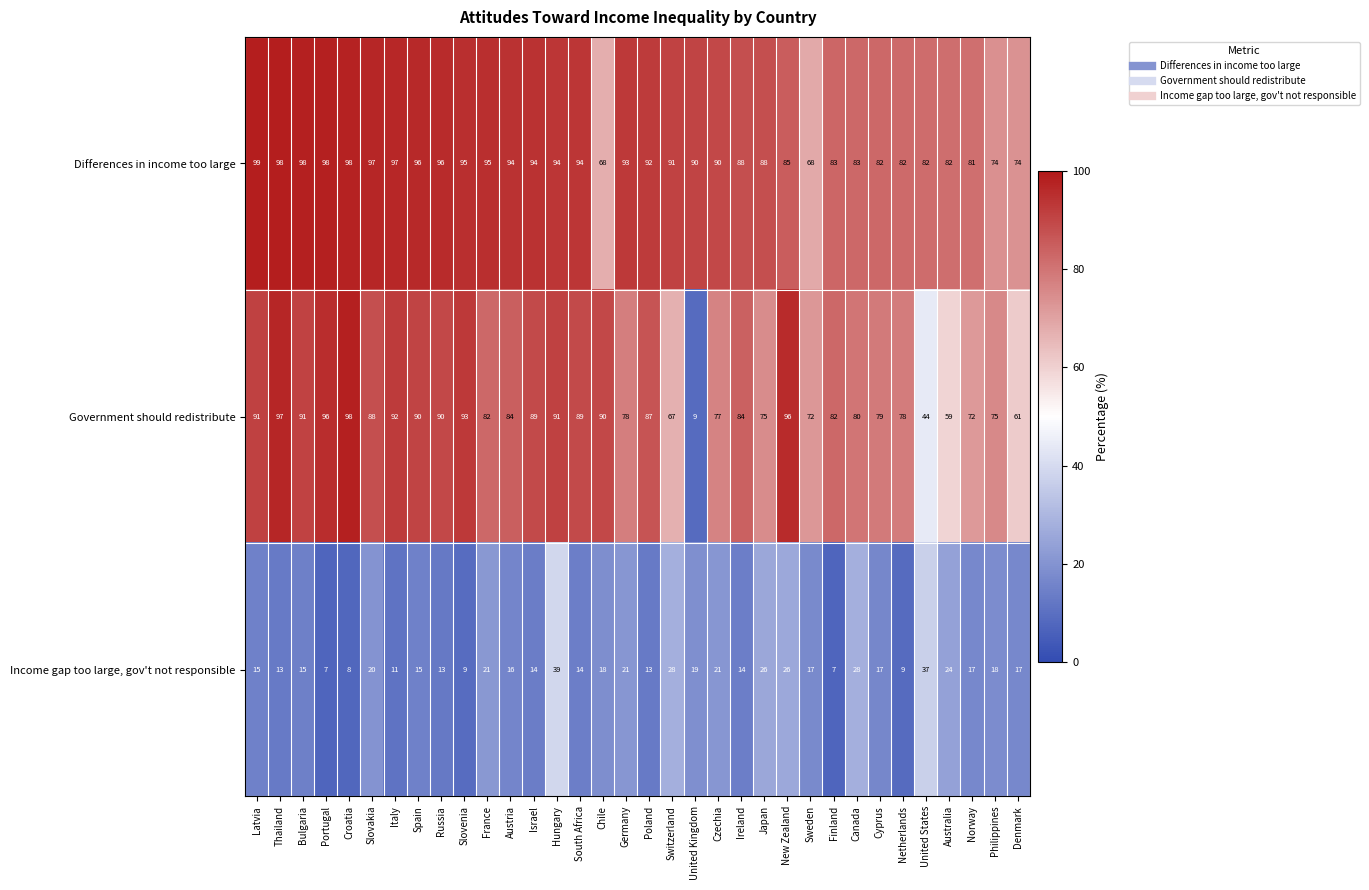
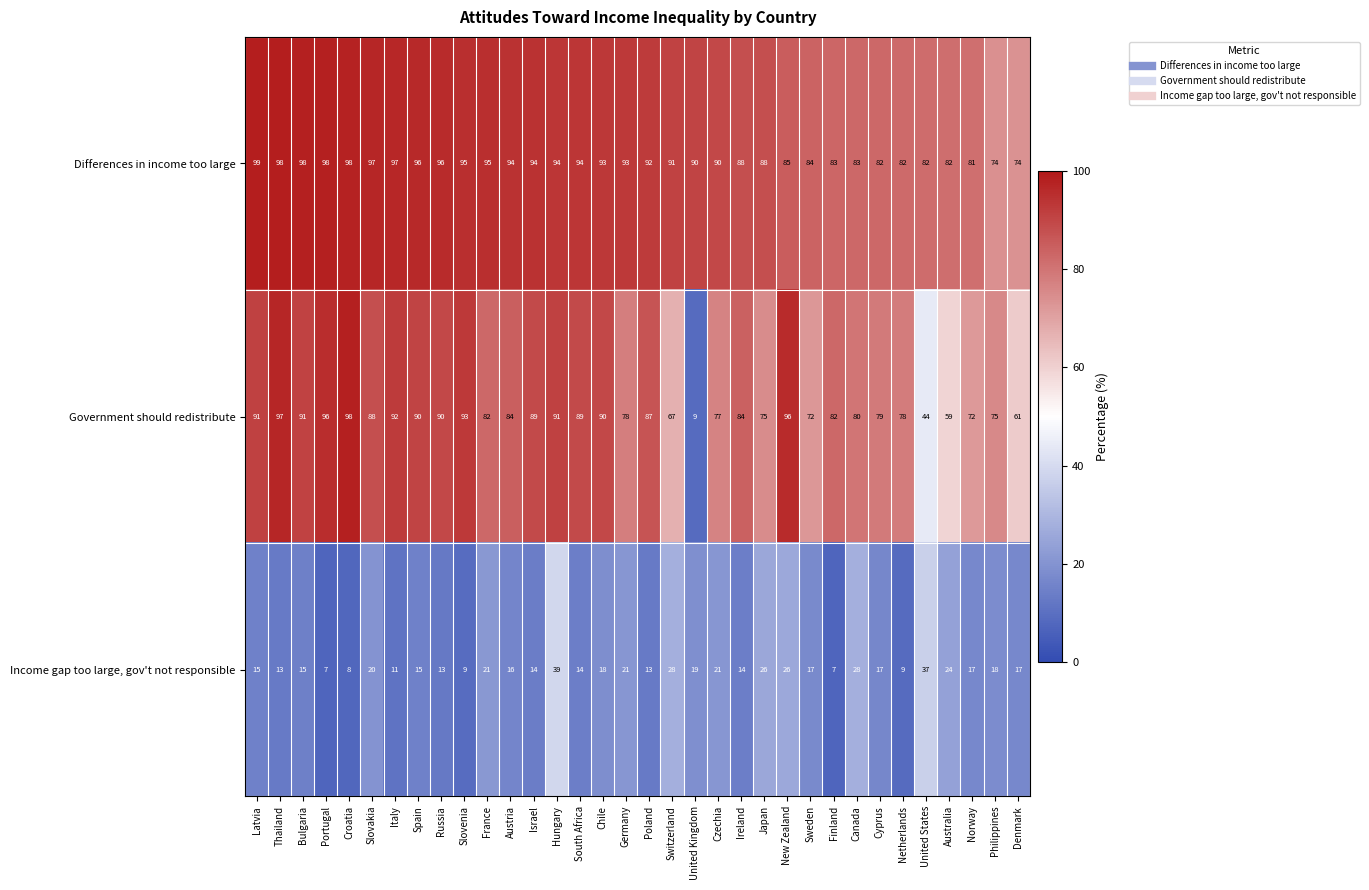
  {
    "Differences in income too large": {
      "Latvia": 99,
      "Thailand": 98,
      "Bulgaria": 98,
      "Portugal": 98,
      "Croatia": 98,
      "Slovakia": 97,
      "Italy": 97,
      "Spain": 96,
      "Russia": 96,
      "Slovenia": 95,
      "France": 95,
      "Austria": 94,
      "Israel": 94,
      "Hungary": 94,
      "South Africa": 94,
-     "Chile": 68,
+     "Chile": 93,
      "Germany": 93,
      "Poland": 92,
      "Switzerland": 91,
      "United Kingdom": 90,
      "Czechia": 90,
      "Ireland": 88,
      "Japan": 88,
      "New Zealand": 85,
-     "Sweden": 68,
+     "Sweden": 84,
      "Finland": 83,
      "Canada": 83,
      "Cyprus": 82,
      "Netherlands": 82,
      "United States": 82,
      "Australia": 82,
      "Norway": 81,
      "Philippines": 74,
      "Denmark": 74
    },
    "Government should redistribute": {
      "Latvia": 91,
      "Thailand": 97,
      "Bulgaria": 91,
      "Portugal": 96,
      "Croatia": 98,
      "Slovakia": 88,
      "Italy": 92,
      "Spain": 90,
      "Russia": 90,
      "Slovenia": 93,
      "France": 82,
      "Austria": 84,
      "Israel": 89,
      "Hungary": 91,
      "South Africa": 89,
      "Chile": 90,
      "Germany": 78,
      "Poland": 87,
      "Switzerland": 67,
      "United Kingdom": 9,
      "Czechia": 77,
      "Ireland": 84,
      "Japan": 75,
      "New Zealand": 96,
      "Sweden": 72,
      "Finland": 82,
      "Canada": 80,
      "Cyprus": 79,
      "Netherlands": 78,
      "United States": 44,
      "Australia": 59,
      "Norway": 72,
      "Philippines": 75,
      "Denmark": 61
    },
    "Income gap too large, gov't not responsible": {
      "Latvia": 15,
      "Thailand": 13,
      "Bulgaria": 15,
      "Portugal": 7,
      "Croatia": 8,
      "Slovakia": 20,
      "Italy": 11,
      "Spain": 15,
      "Russia": 13,
      "Slovenia": 9,
      "France": 21,
      "Austria": 16,
      "Israel": 14,
      "Hungary": 39,
      "South Africa": 14,
      "Chile": 18,
      "Germany": 21,
      "Poland": 13,
      "Switzerland": 28,
      "United Kingdom": 19,
      "Czechia": 21,
      "Ireland": 14,
      "Japan": 26,
      "New Zealand": 26,
      "Sweden": 17,
      "Finland": 7,
      "Canada": 28,
      "Cyprus": 17,
      "Netherlands": 9,
      "United States": 37,
      "Australia": 24,
      "Norway": 17,
      "Philippines": 18,
      "Denmark": 17
    }
  }
